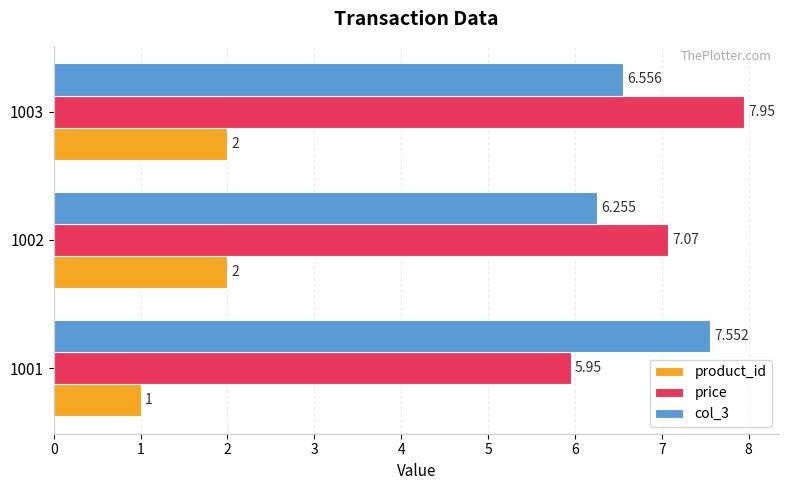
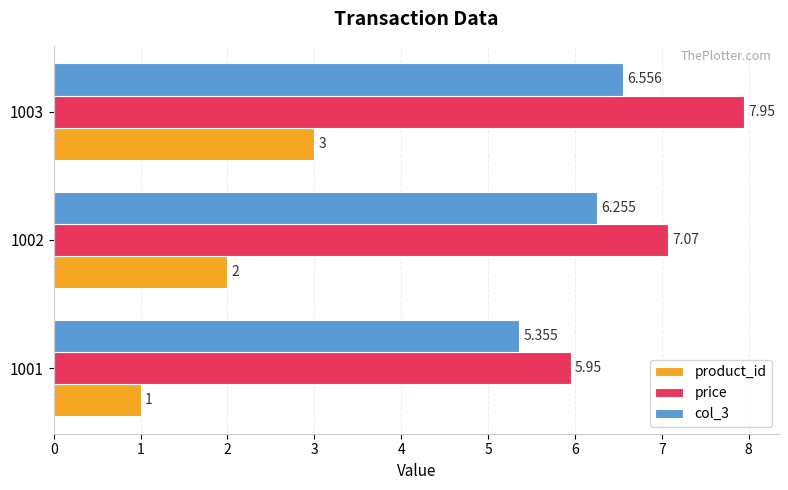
  {
    "product_id": {
-     "1003": 2,
+     "1003": 3,
      "1002": 2,
      "1001": 1
    },
    "price": {
      "1003": 7.95,
      "1002": 7.07,
      "1001": 5.95
    },
    "col_3": {
      "1003": 6.556,
      "1002": 6.255,
-     "1001": 7.552
+     "1001": 5.355
    }
  }
